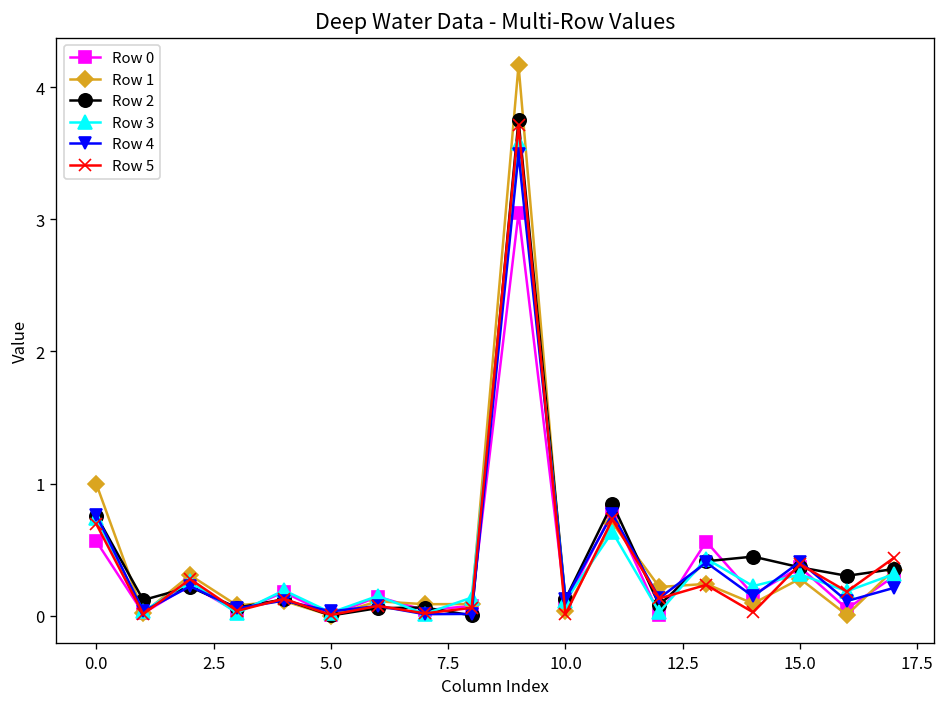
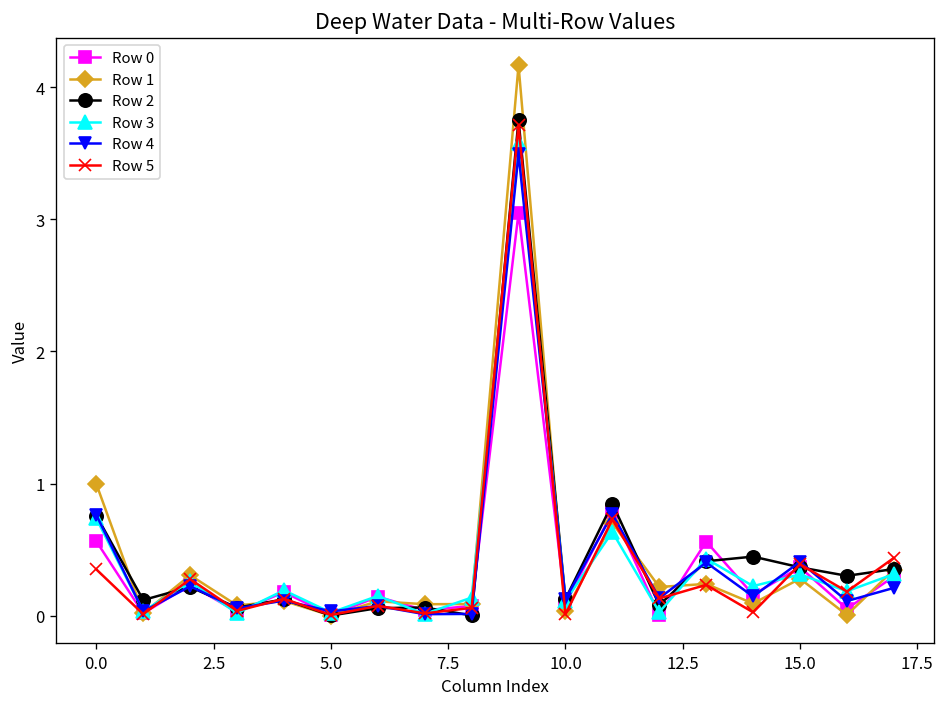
  {
    "Row 0": {
      "0.0": 0.56,
      "10.0": 0.09
    },
    "Row 1": {
      "0.0": 1.00,
      "15.0": 0.28
    },
    "Row 3": {
      "15.0": 0.31
    },
    "Row 5": {
-     "0.0": 0.69
+     "0.0": 0.35
    }
  }
